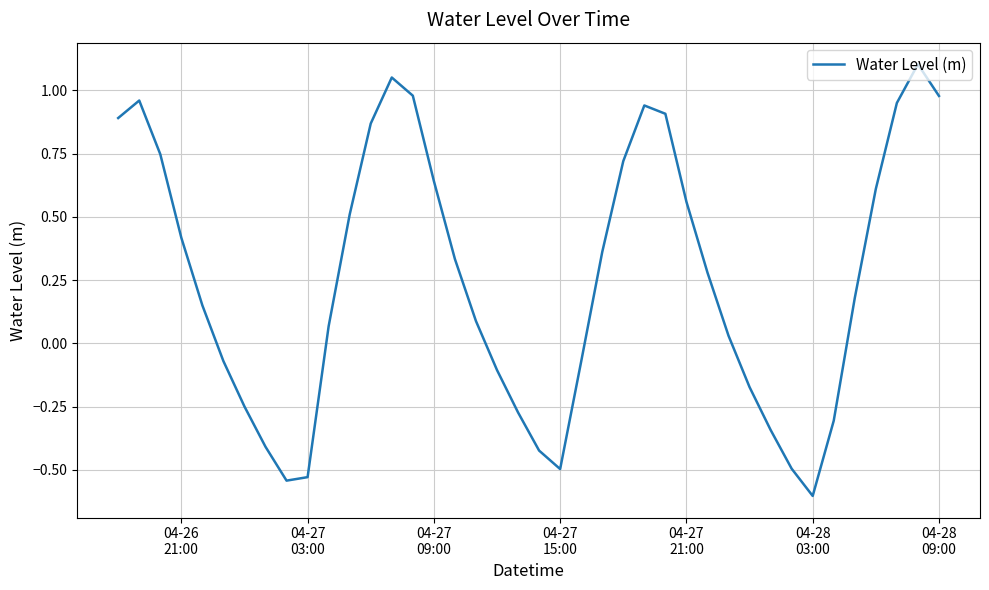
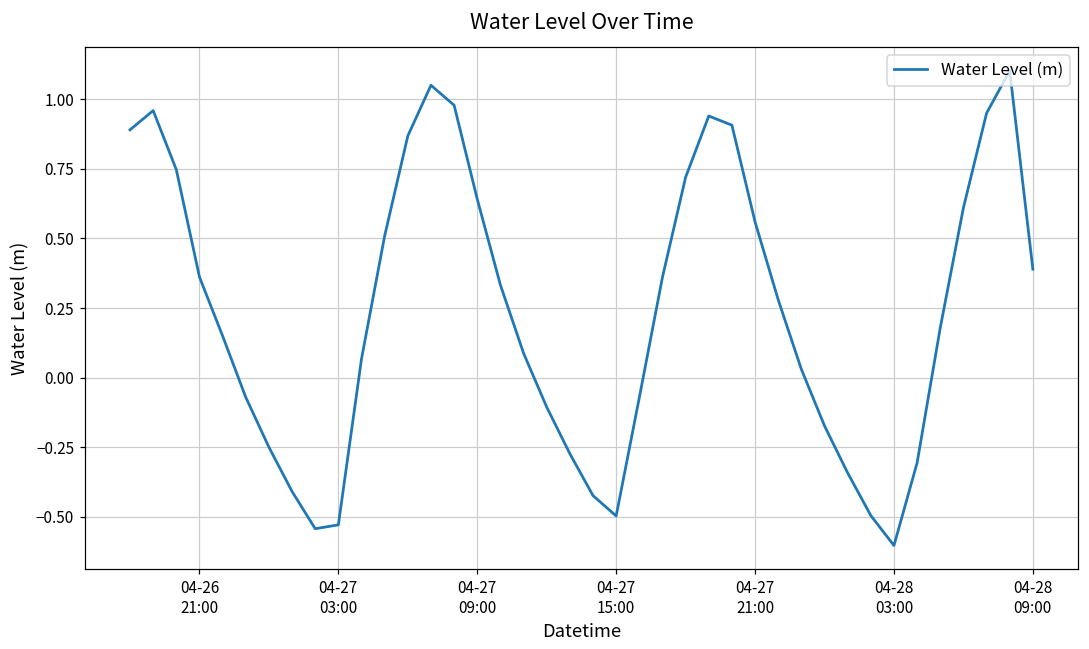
  {
-   "04-26 21:00": 0.42,
+   "04-26 21:00": 0.36,
    "04-27 03:00": -0.53,
    "04-27 09:00": 0.64,
    "04-27 15:00": -0.50,
    "04-27 21:00": 0.56,
    "04-28 03:00": -0.60,
-   "04-28 09:00": 0.98
+   "04-28 09:00": 0.39
  }
